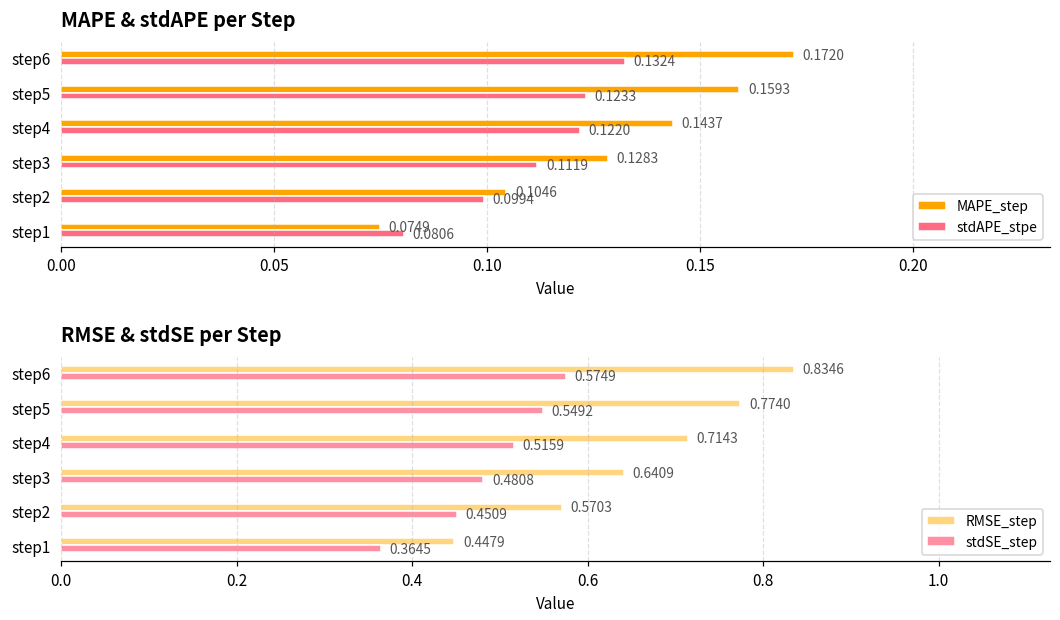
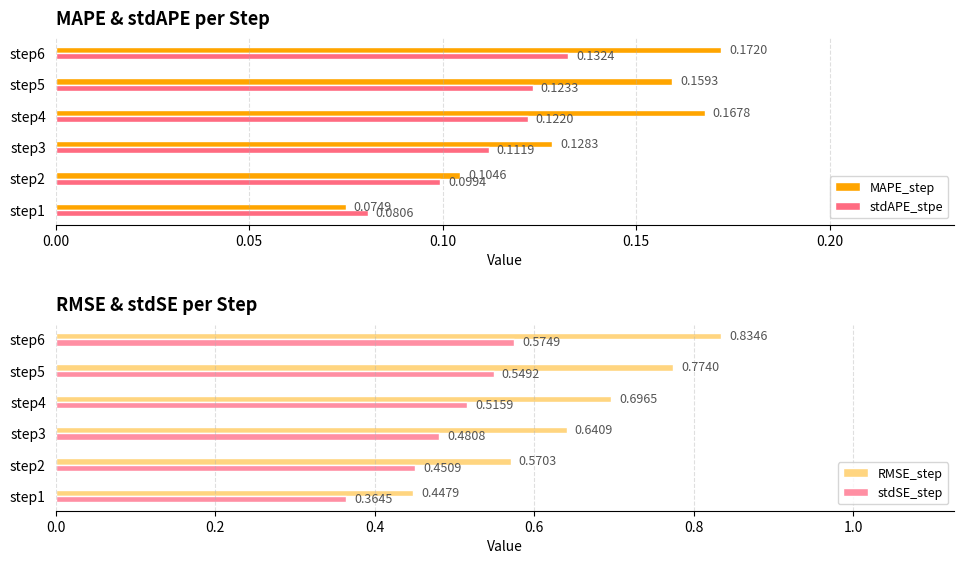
  {
    "MAPE & stdAPE per Step": {
      "MAPE_step": {
        "step6": 0.1720,
        "step5": 0.1593,
-       "step4": 0.1437,
+       "step4": 0.1678,
        "step3": 0.1283
      },
      "stdAPE_stpe": {
        "step6": 0.1324,
        "step5": 0.1233,
        "step4": 0.1220,
        "step3": 0.1119
      }
    },
    "RMSE & stdSE per Step": {
      "RMSE_step": {
        "step6": 0.8346,
        "step5": 0.7740,
-       "step4": 0.7143,
+       "step4": 0.6965,
        "step3": 0.6409,
        "step2": 0.5703,
        "step1": 0.4479
      },
      "stdSE_step": {
        "step6": 0.5749,
        "step5": 0.5492,
        "step4": 0.5159,
        "step3": 0.4808,
        "step2": 0.4509,
        "step1": 0.3645
      }
    }
  }
